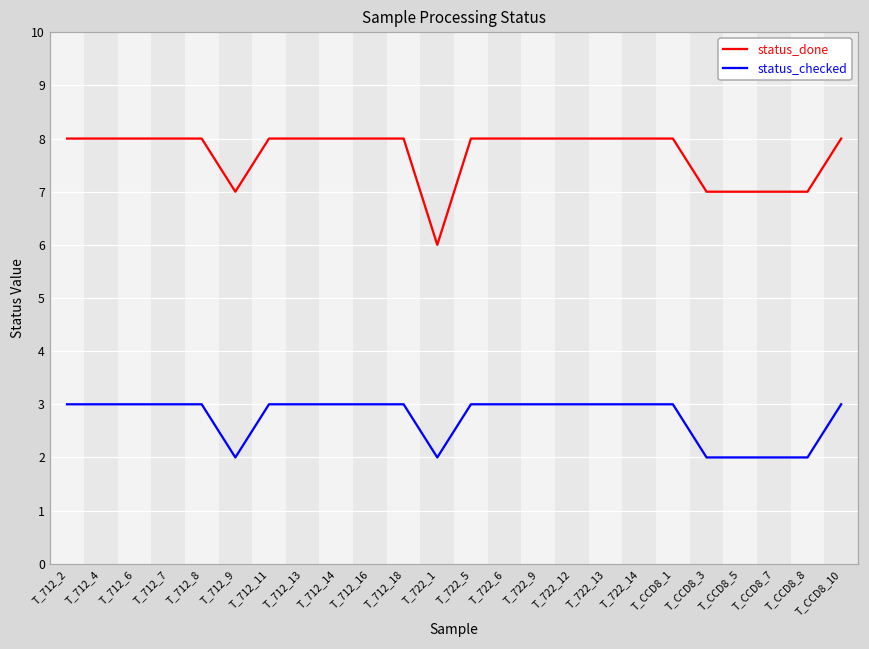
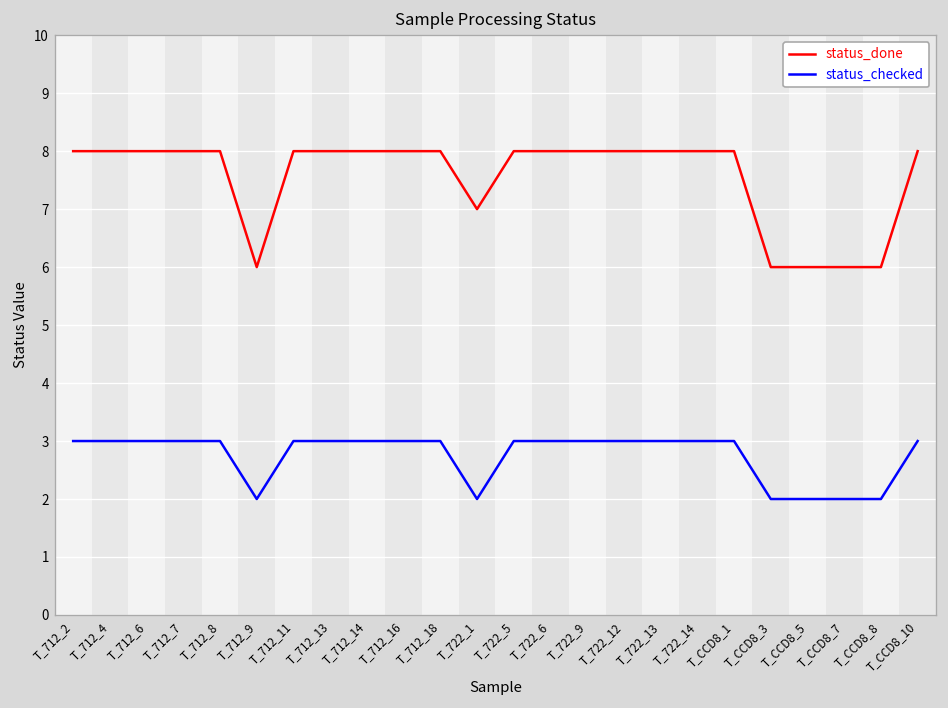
  {
    "status_done": {
      "T_712_2": 8,
      "T_712_4": 8,
      "T_712_6": 8,
      "T_712_7": 8,
      "T_712_8": 8,
-     "T_712_9": 7,
+     "T_712_9": 6,
      "T_712_11": 8,
      "T_712_13": 8,
      "T_712_14": 8,
      "T_712_16": 8,
      "T_712_18": 8,
-     "T_722_1": 6,
+     "T_722_1": 7,
      "T_722_5": 8,
      "T_722_6": 8,
      "T_722_9": 8,
      "T_722_12": 8,
      "T_722_13": 8,
      "T_722_14": 8,
      "T_CCD8_1": 8,
-     "T_CCD8_3": 7,
-     "T_CCD8_5": 7,
-     "T_CCD8_7": 7,
-     "T_CCD8_8": 7,
+     "T_CCD8_3": 6,
+     "T_CCD8_5": 6,
+     "T_CCD8_7": 6,
+     "T_CCD8_8": 6,
      "T_CCD8_10": 8
    },
    "status_checked": {
      "T_712_2": 3,
      "T_712_4": 3,
      "T_712_6": 3,
      "T_712_7": 3,
      "T_712_8": 3,
      "T_712_9": 2,
      "T_712_11": 3,
      "T_712_13": 3,
      "T_712_14": 3,
      "T_712_16": 3,
      "T_712_18": 3,
      "T_722_1": 2,
      "T_722_5": 3,
      "T_722_6": 3,
      "T_722_9": 3,
      "T_722_12": 3,
      "T_722_13": 3,
      "T_722_14": 3,
      "T_CCD8_1": 3,
      "T_CCD8_3": 2,
      "T_CCD8_5": 2,
      "T_CCD8_7": 2,
      "T_CCD8_8": 2,
      "T_CCD8_10": 3
    }
  }
